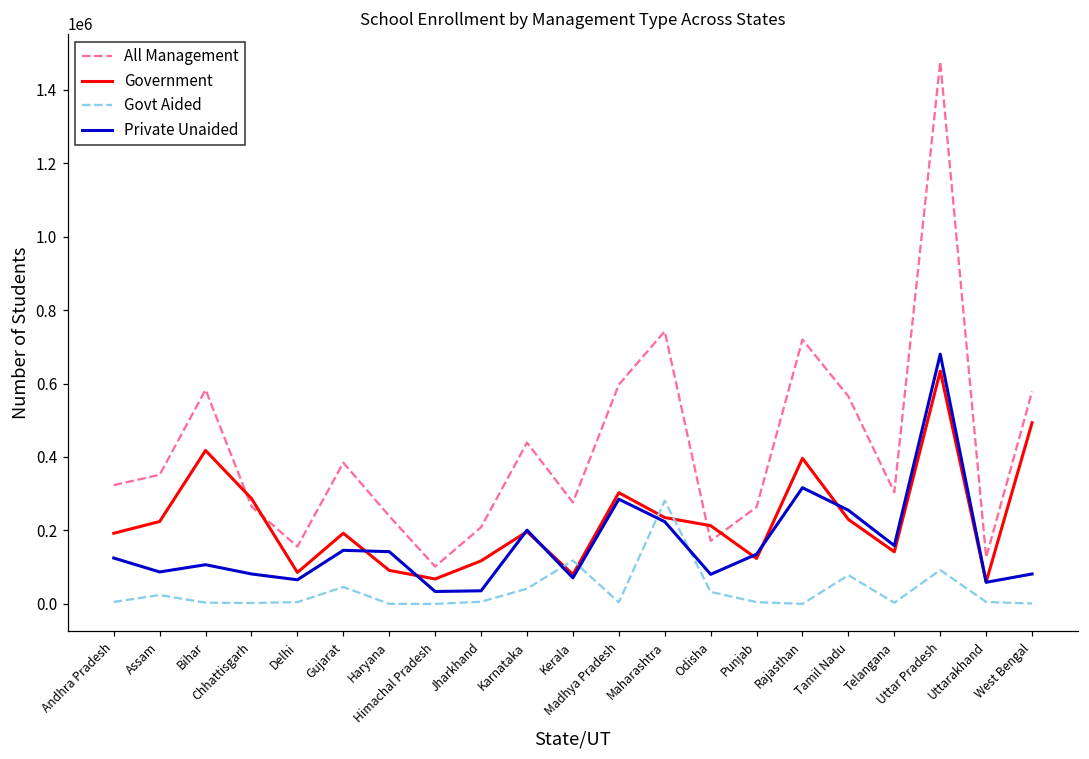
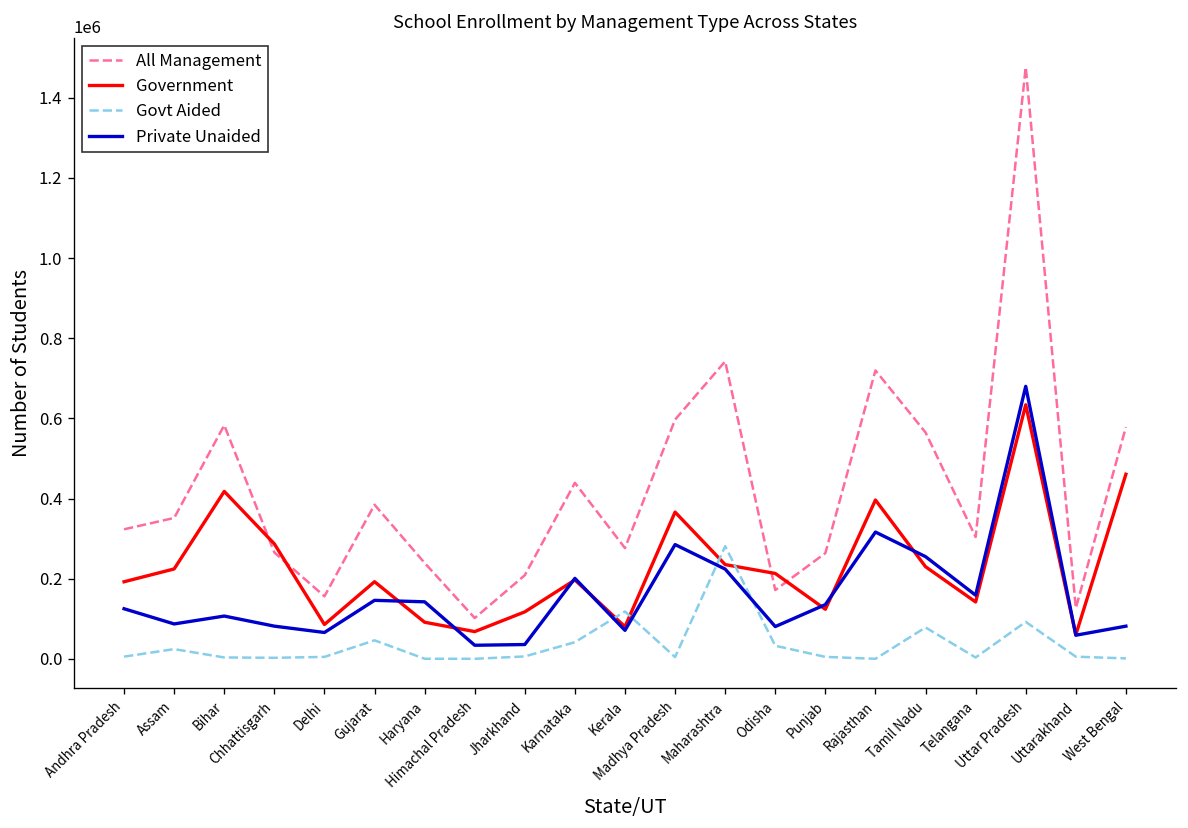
  {
    "All Management": {
      "Andhra Pradesh": 320000,
      "Assam": 350000,
      "Bihar": 580000,
      "Chhattisgarh": 270000,
      "Delhi": 160000,
      "Gujarat": 380000,
      "Haryana": 240000,
      "Himachal Pradesh": 100000,
      "Jharkhand": 210000,
      "Karnataka": 440000,
      "Kerala": 280000,
      "Madhya Pradesh": 600000,
      "Maharashtra": 740000,
      "Odisha": 170000,
      "Punjab": 260000,
      "Rajasthan": 720000,
      "Tamil Nadu": 560000,
      "Telangana": 300000,
      "Uttar Pradesh": 1480000,
      "Uttarakhand": 130000,
      "West Bengal": 580000
    },
    "Government": {
      "Andhra Pradesh": 190000,
      "Assam": 220000,
      "Bihar": 420000,
      "Chhattisgarh": 290000,
      "Delhi": 90000,
      "Gujarat": 190000,
      "Haryana": 90000,
      "Himachal Pradesh": 70000,
      "Jharkhand": 120000,
      "Kerala": 80000,
-     "Madhya Pradesh": 300000,
+     "Madhya Pradesh": 370000,
      "Maharashtra": 240000,
      "Odisha": 210000,
      "Punjab": 120000,
      "Rajasthan": 400000,
      "Tamil Nadu": 230000,
      "Telangana": 140000,
      "Uttar Pradesh": 630000,
-     "West Bengal": 490000
+     "West Bengal": 460000
    },
    "Govt Aided": {
      "Andhra Pradesh": 10000,
      "Assam": 20000,
      "Bihar": 0,
      "Chhattisgarh": 0,
      "Delhi": 0,
      "Gujarat": 50000,
      "Haryana": 0,
      "Himachal Pradesh": 0,
      "Jharkhand": 10000,
      "Karnataka": 40000,
      "Kerala": 120000,
      "Madhya Pradesh": 0,
      "Maharashtra": 280000,
      "Odisha": 30000,
      "Punjab": 0,
      "Rajasthan": 0,
      "Tamil Nadu": 80000,
      "Telangana": 0,
      "Uttar Pradesh": 90000,
      "Uttarakhand": 10000,
      "West Bengal": 0
    },
    "Private Unaided": {
      "Andhra Pradesh": 120000,
      "Assam": 90000,
      "Bihar": 110000,
      "Chhattisgarh": 80000,
      "Delhi": 70000,
      "Gujarat": 150000,
      "Haryana": 140000,
      "Himachal Pradesh": 30000,
      "Jharkhand": 40000,
      "Kerala": 70000,
      "Madhya Pradesh": 290000,
      "Maharashtra": 220000,
      "Odisha": 80000,
      "Punjab": 140000,
      "Rajasthan": 320000,
      "Tamil Nadu": 250000,
      "Telangana": 160000,
      "Uttar Pradesh": 680000,
      "West Bengal": 80000
    }
  }
